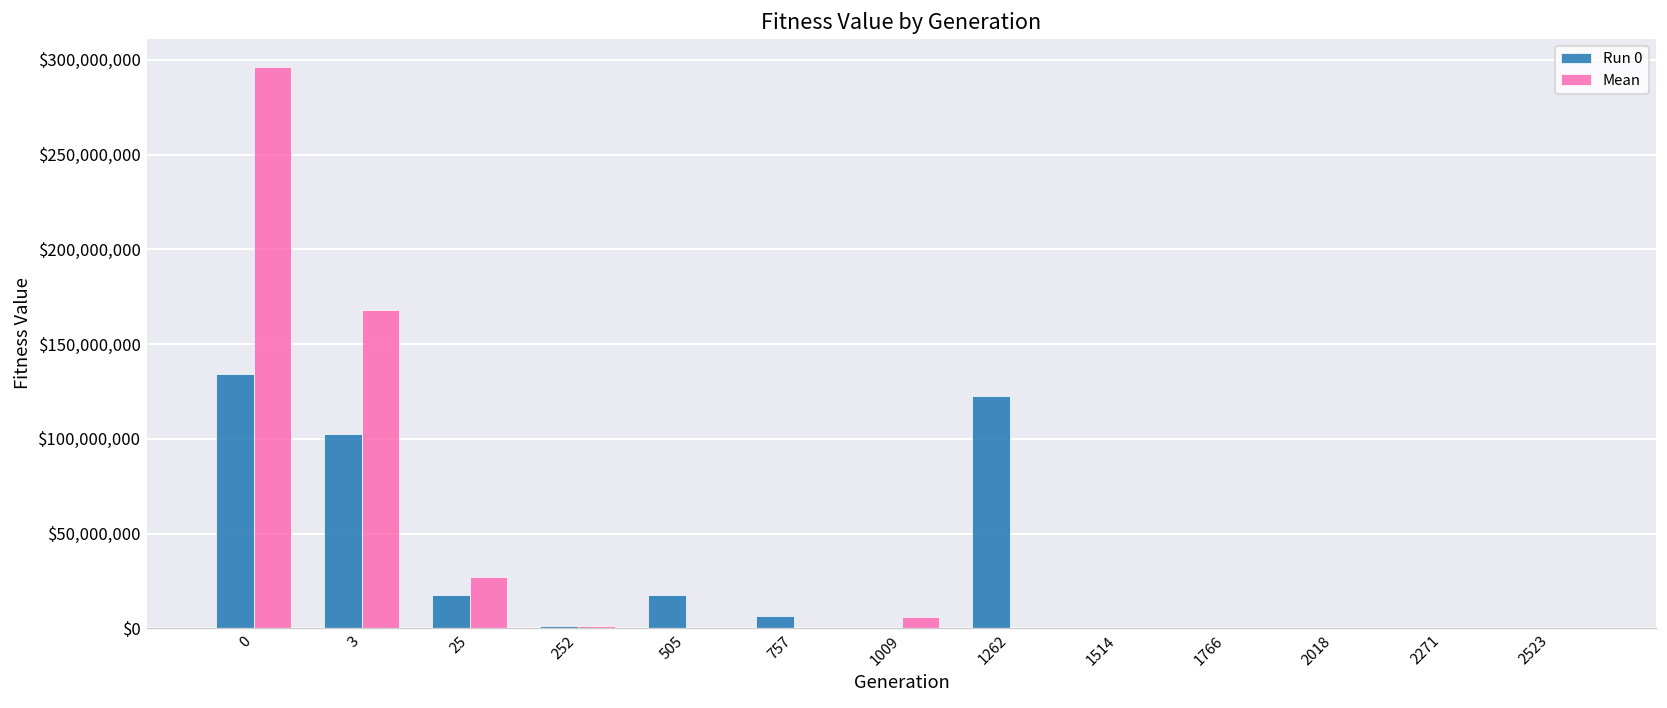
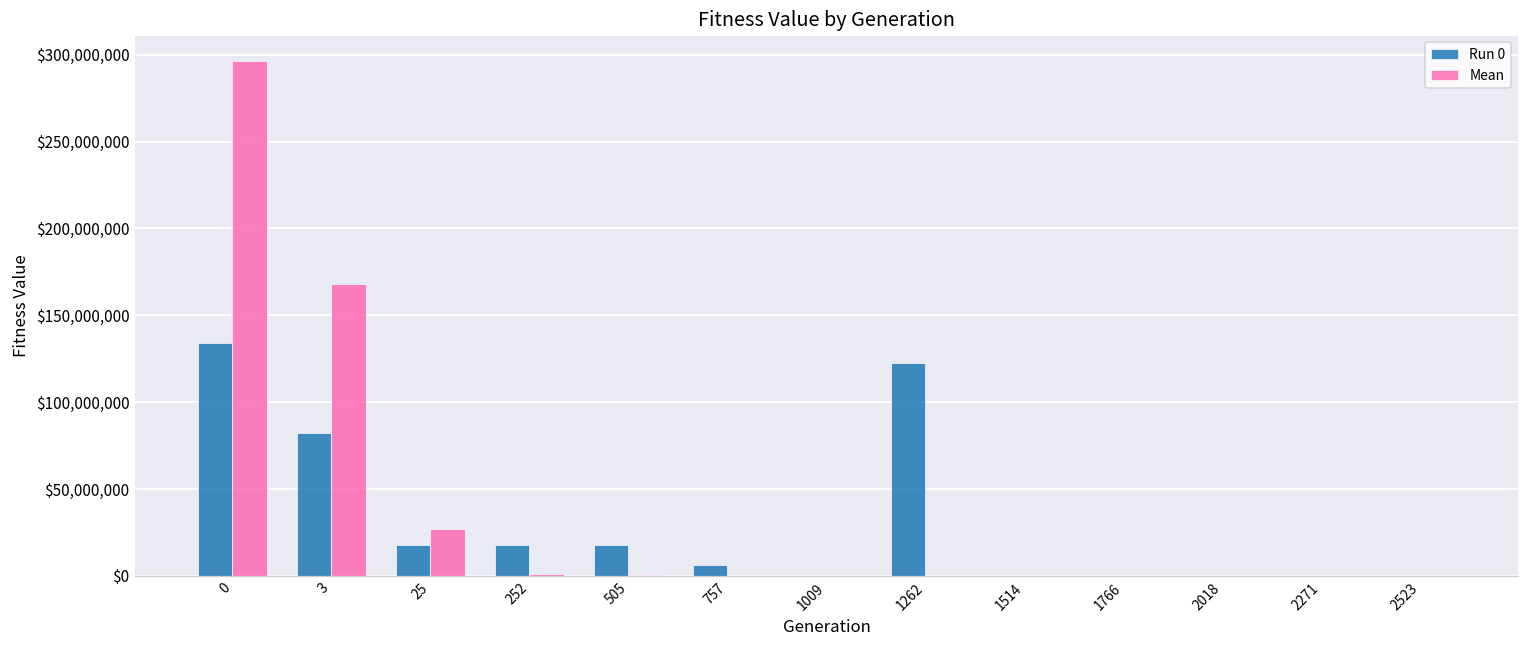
  {
    "Run 0": {
      "0": "$134,000,000",
-     "3": "$102,000,000",
+     "3": "$83,000,000",
      "25": "$18,000,000",
-     "252": "$1,000,000",
+     "252": "$18,000,000",
      "505": "$18,000,000",
      "757": "$6,000,000",
      "1262": "$123,000,000"
    },
    "Mean": {
      "0": "$296,000,000",
      "3": "$168,000,000",
      "25": "$27,000,000",
-     "1009": "$6,000,000"
+     "1009": "$0"
    }
  }
